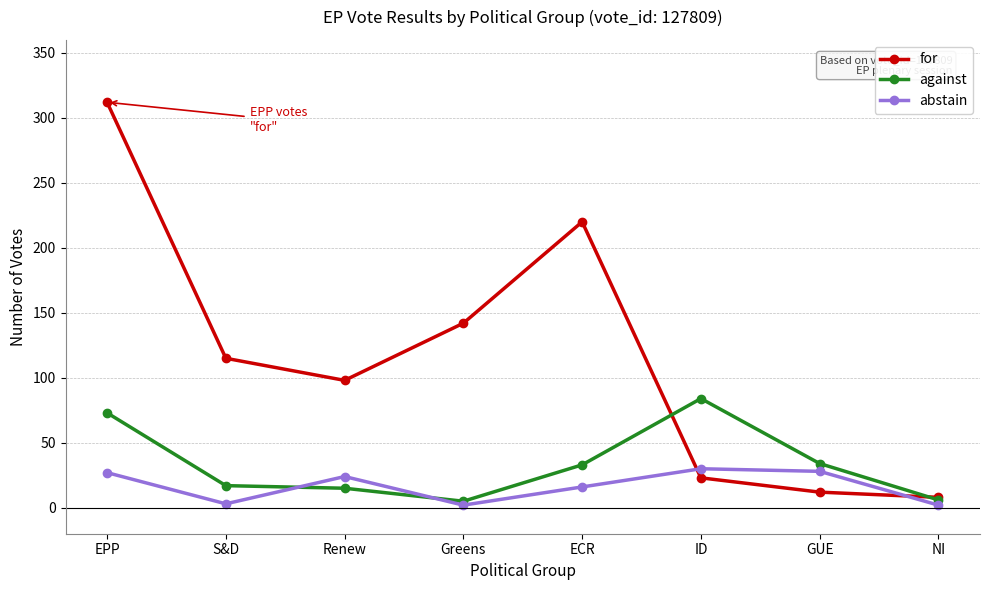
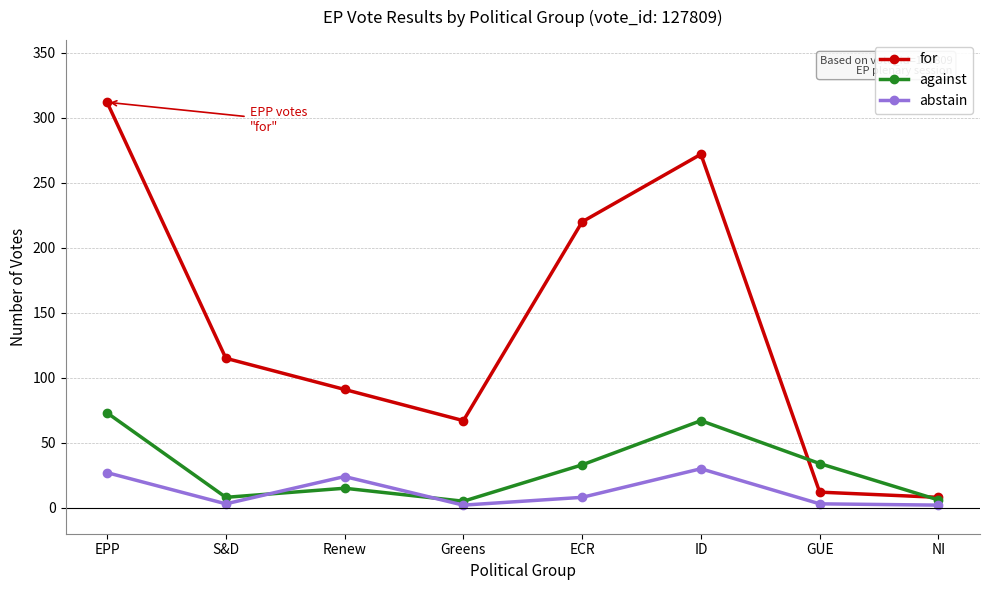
  {
    "for": {
      "EPP": 312,
      "S&D": 115,
-     "Renew": 98,
-     "Greens": 142,
+     "Renew": 91,
+     "Greens": 67,
      "ECR": 220,
-     "ID": 23,
+     "ID": 272,
      "GUE": 12,
      "NI": 8
    },
    "against": {
      "EPP": 73,
-     "S&D": 17,
+     "S&D": 8,
      "Renew": 15,
      "Greens": 5,
      "ECR": 33,
-     "ID": 84,
+     "ID": 67,
      "GUE": 34,
      "NI": 6
    },
    "abstain": {
      "EPP": 27,
      "S&D": 3,
      "Renew": 24,
      "Greens": 2,
-     "ECR": 16,
+     "ECR": 8,
      "ID": 30,
-     "GUE": 28,
+     "GUE": 3,
      "NI": 2
    }
  }
